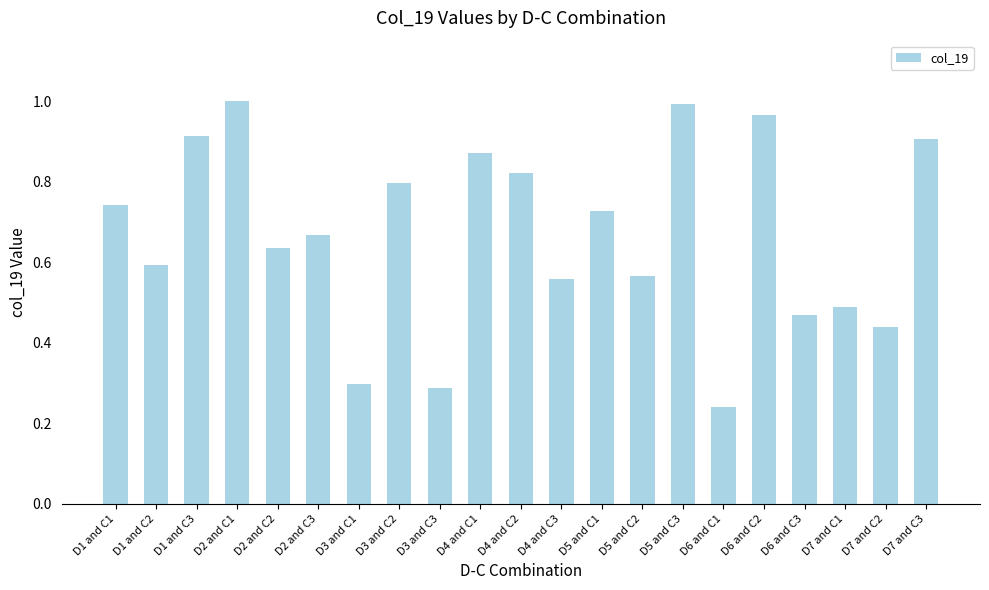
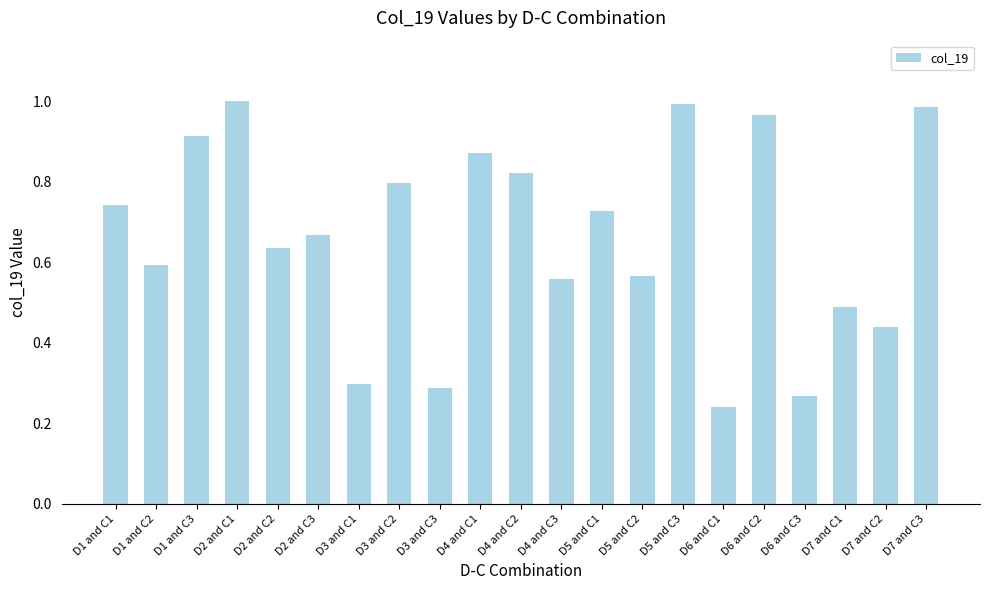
  {
    "D1 and C1": 0.74,
    "D1 and C2": 0.59,
    "D1 and C3": 0.91,
    "D2 and C1": 1.00,
    "D2 and C2": 0.63,
    "D2 and C3": 0.67,
    "D3 and C1": 0.30,
    "D3 and C2": 0.80,
    "D3 and C3": 0.29,
    "D4 and C1": 0.87,
    "D4 and C2": 0.82,
    "D4 and C3": 0.56,
    "D5 and C1": 0.73,
    "D5 and C2": 0.57,
    "D5 and C3": 0.99,
    "D6 and C1": 0.24,
    "D6 and C2": 0.97,
-   "D6 and C3": 0.47,
+   "D6 and C3": 0.27,
    "D7 and C1": 0.49,
    "D7 and C2": 0.44,
-   "D7 and C3": 0.90
+   "D7 and C3": 0.99
  }
